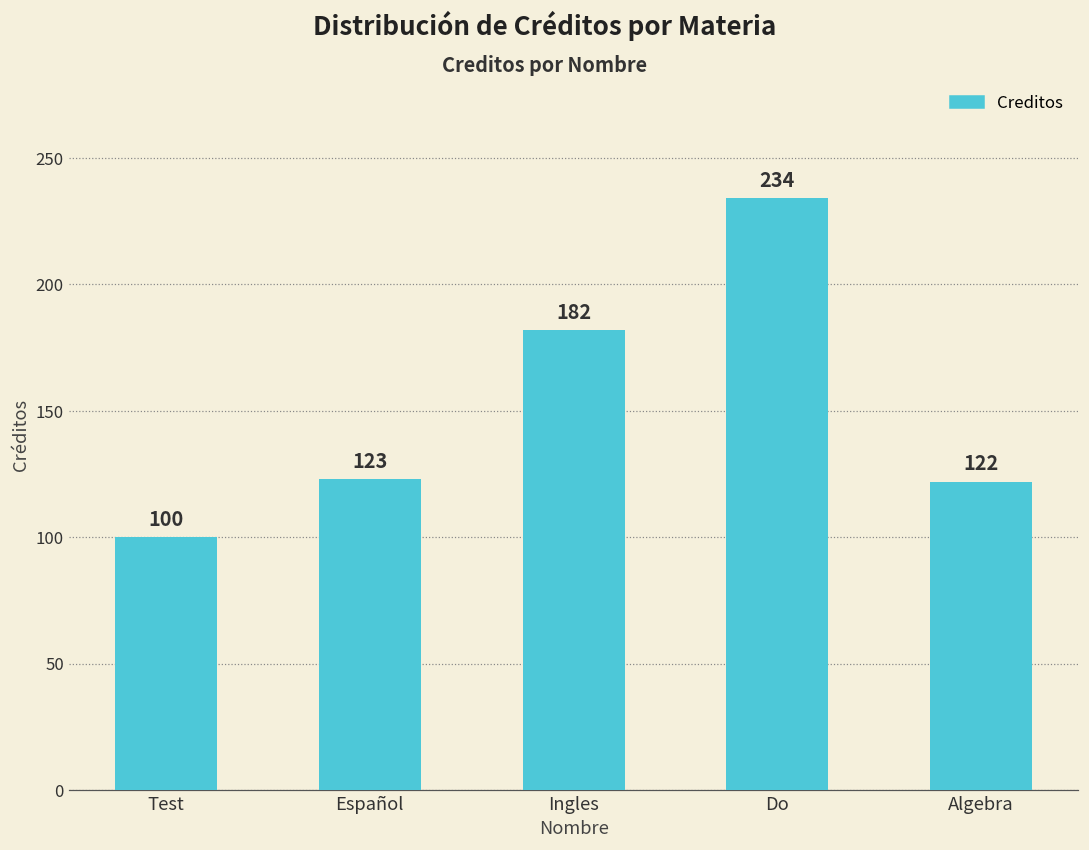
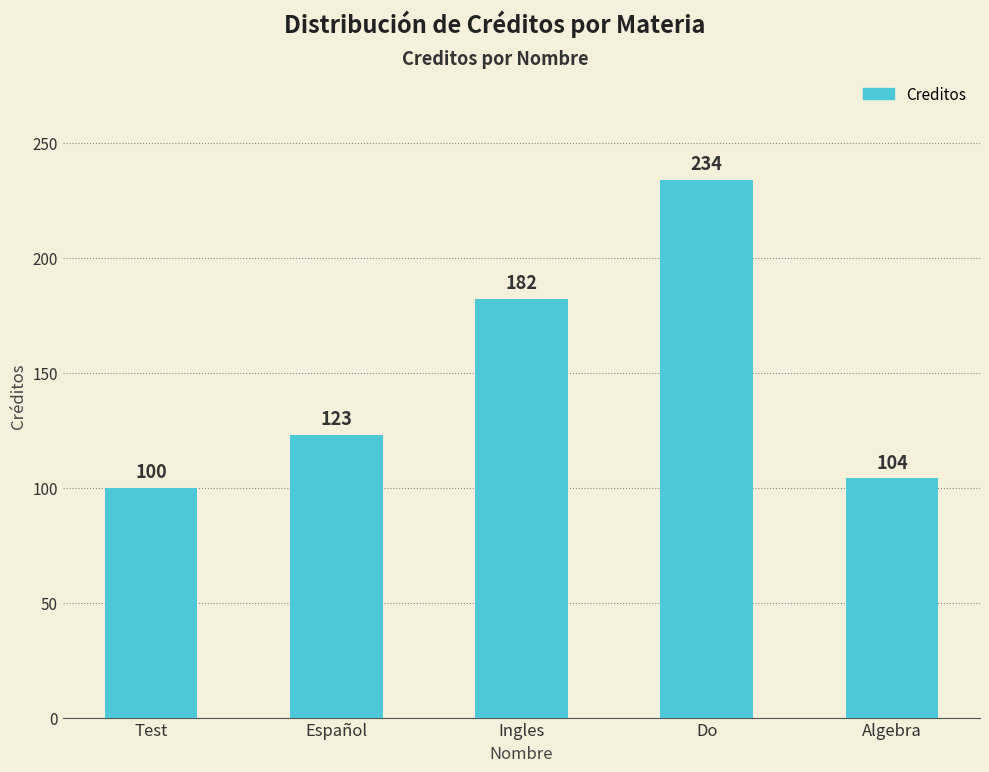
  {
    "Test": 100,
    "Español": 123,
    "Ingles": 182,
    "Do": 234,
-   "Algebra": 122
+   "Algebra": 104
  }
